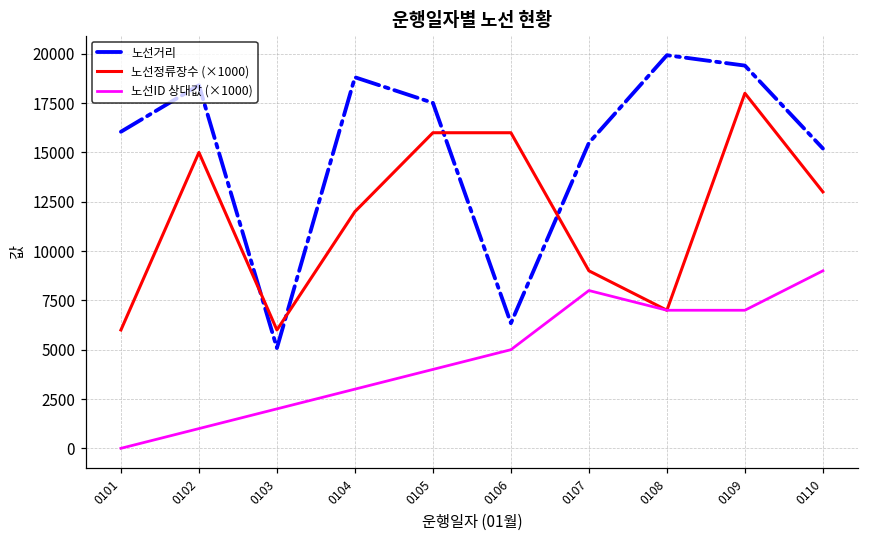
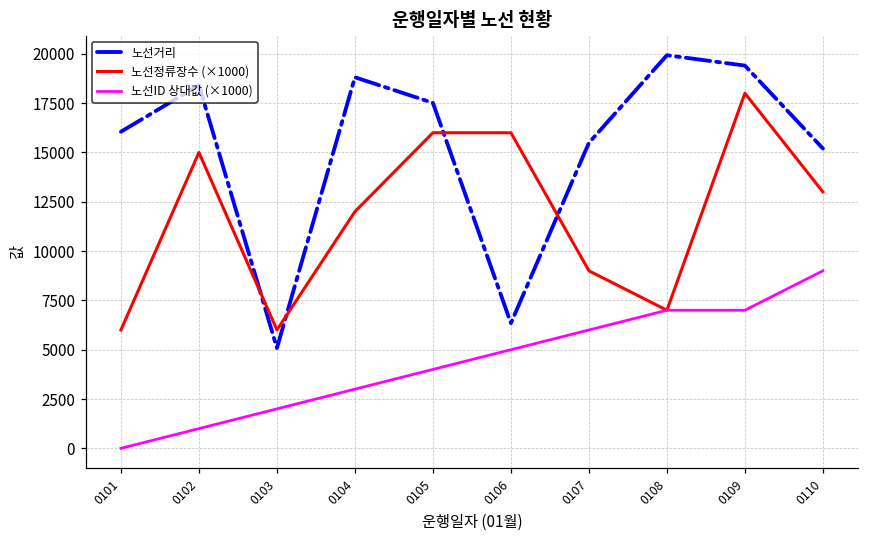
  {
    "노선거리": {
      "0101": 16100,
      "0103": 5100,
      "0104": 18800,
      "0105": 17500,
      "0106": 6300,
      "0107": 15500,
      "0108": 19900,
      "0109": 19400,
      "0110": 15200
    },
    "노선정류장수 (×1000)": {
      "0101": 6000,
      "0102": 15000,
      "0103": 6000,
      "0104": 12000,
      "0105": 16000,
      "0106": 16000,
      "0107": 9000,
      "0109": 18000,
      "0110": 13000
    },
    "노선ID 상대값 (×1000)": {
      "0101": 0,
      "0102": 1000,
      "0103": 2000,
      "0104": 3000,
      "0105": 4000,
      "0106": 5000,
-     "0107": 8000,
+     "0107": 6000,
      "0109": 7000,
      "0110": 9000
    }
  }
